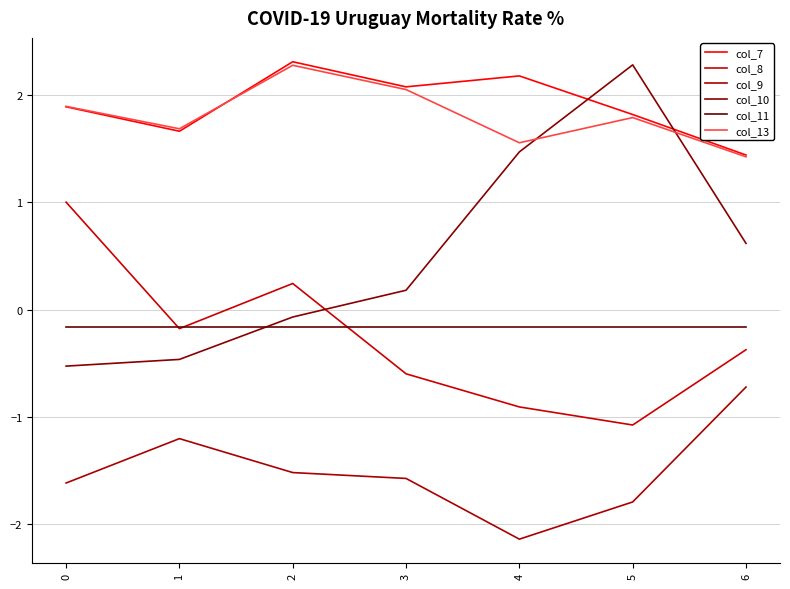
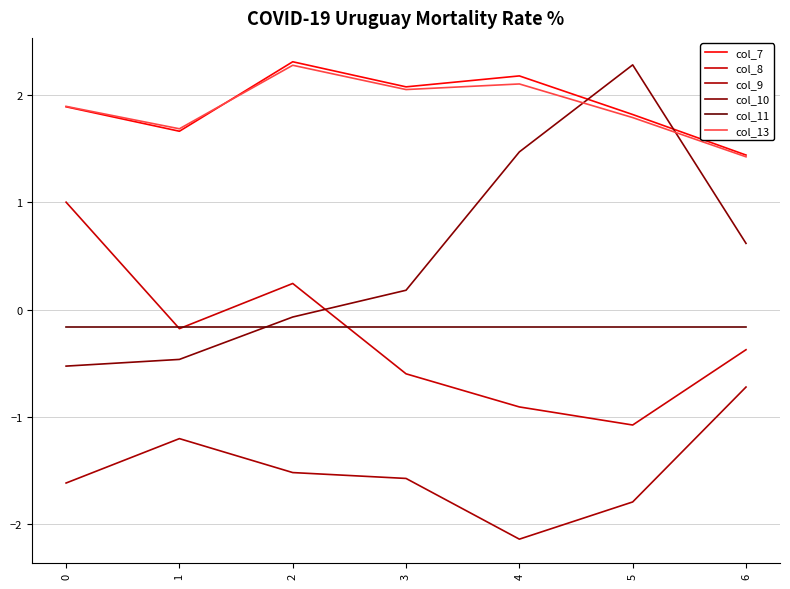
  {
    "col_13": {
      "2": 2.28,
      "3": 2.05,
-     "4": 1.56,
+     "4": 2.11,
      "5": 1.79
    }
  }
